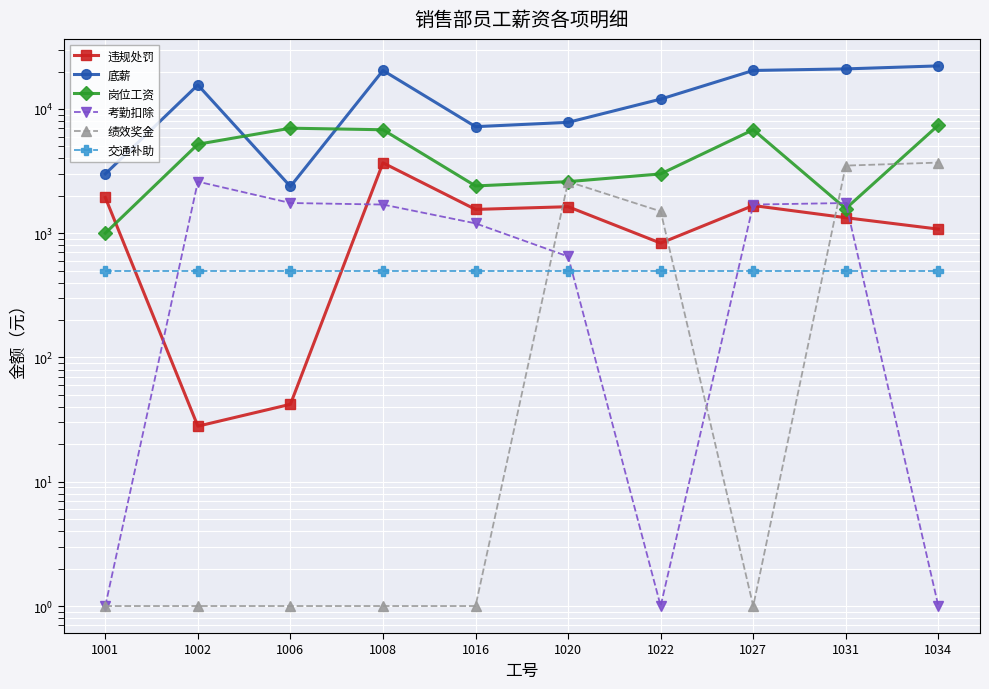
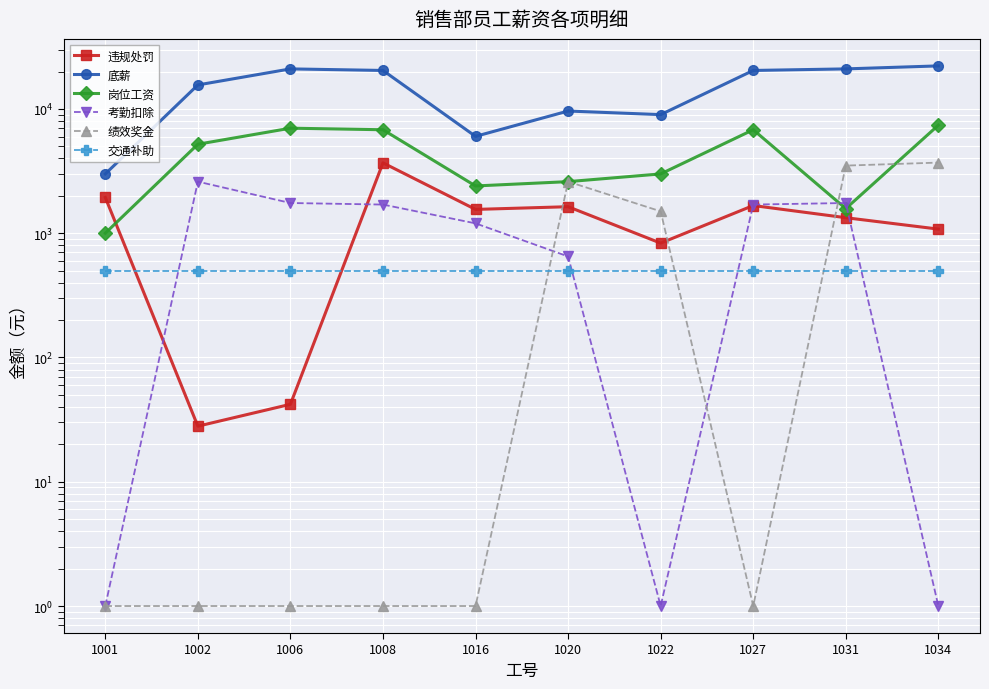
  {
    "违规处罚": {
      "1001": 1900,
      "1002": 28,
      "1006": 42,
      "1008": 3700,
      "1016": 1600,
      "1020": 1600,
      "1022": 800,
      "1031": 1300,
      "1034": 1100
    },
    "底薪": {
      "1001": 3000,
      "1002": 16000,
-     "1006": 2400,
+     "1006": 21000,
      "1008": 20000,
-     "1016": 7000,
-     "1020": 8000,
-     "1022": 12000,
+     "1016": 6000,
+     "1020": 10000,
+     "1022": 9000,
      "1027": 20000,
      "1031": 21000,
      "1034": 22000
    },
    "岗位工资": {
      "1001": 1000,
      "1002": 5200,
      "1006": 7000,
      "1008": 7000,
      "1016": 2400,
      "1022": 3000,
      "1027": 7000,
      "1031": 1600,
      "1034": 7000
    },
    "考勤扣除": {
      "1002": 2600,
      "1006": 1800,
      "1008": 1700,
      "1016": 1200,
      "1020": 700,
      "1022": 1,
      "1031": 1800,
      "1034": 1
    },
    "绩效奖金": {
      "1002": 1,
      "1006": 1,
      "1008": 1,
      "1016": 1,
      "1022": 1500,
      "1027": 1,
      "1031": 3500,
      "1034": 3700
    },
    "交通补助": {
      "1001": 500,
      "1002": 500,
      "1006": 500,
      "1008": 500,
      "1016": 500,
      "1020": 500,
      "1022": 500,
      "1027": 500,
      "1031": 500,
      "1034": 500
    }
  }
